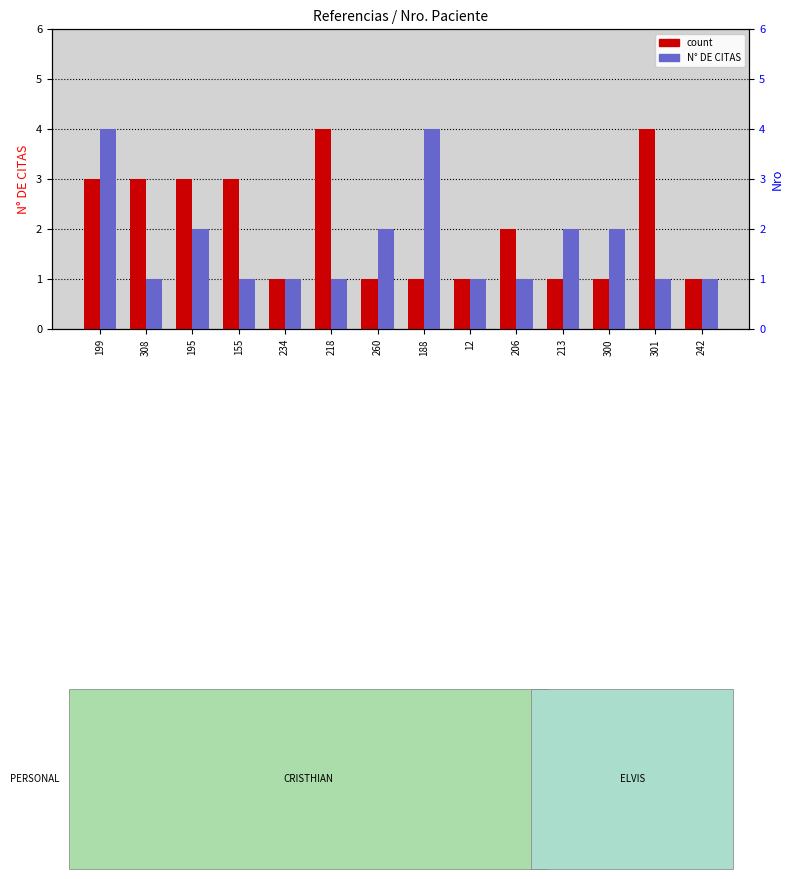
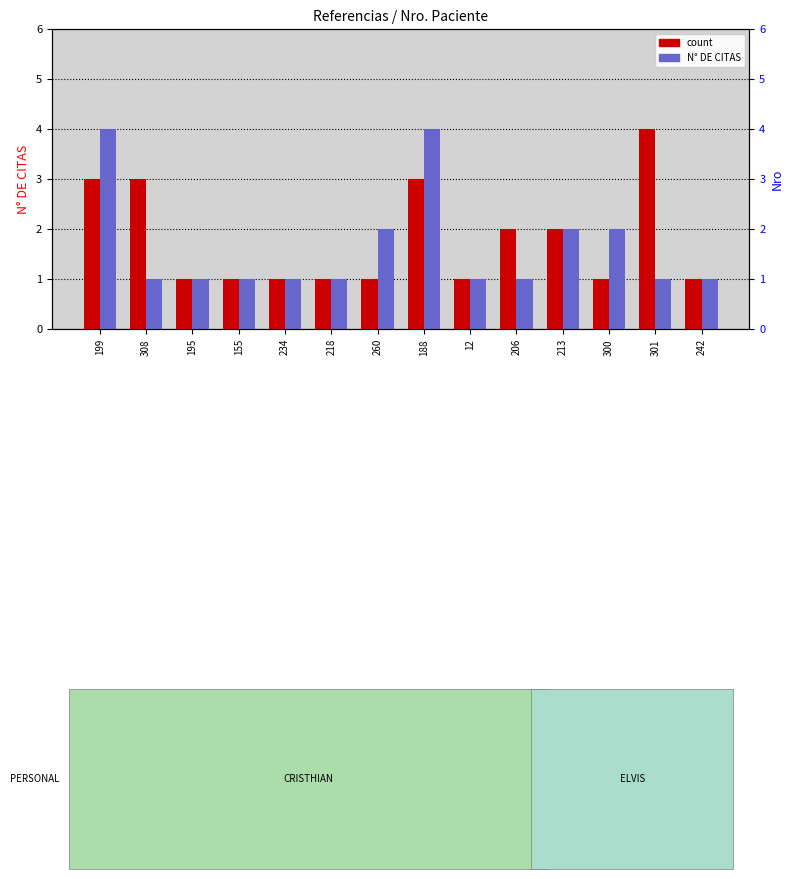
  {
    "count": {
      "199": 3,
      "308": 3,
-     "195": 3,
-     "155": 3,
+     "195": 1,
+     "155": 1,
      "234": 1,
-     "218": 4,
+     "218": 1,
      "260": 1,
-     "188": 1,
+     "188": 3,
      "12": 1,
      "206": 2,
-     "213": 1,
+     "213": 2,
      "300": 1,
      "301": 4,
      "242": 1
    },
    "N° DE CITAS": {
      "199": 4,
      "308": 1,
-     "195": 2,
+     "195": 1,
      "155": 1,
      "234": 1,
      "218": 1,
      "260": 2,
      "188": 4,
      "12": 1,
      "206": 1,
      "213": 2,
      "300": 2,
      "301": 1,
      "242": 1
    }
  }
